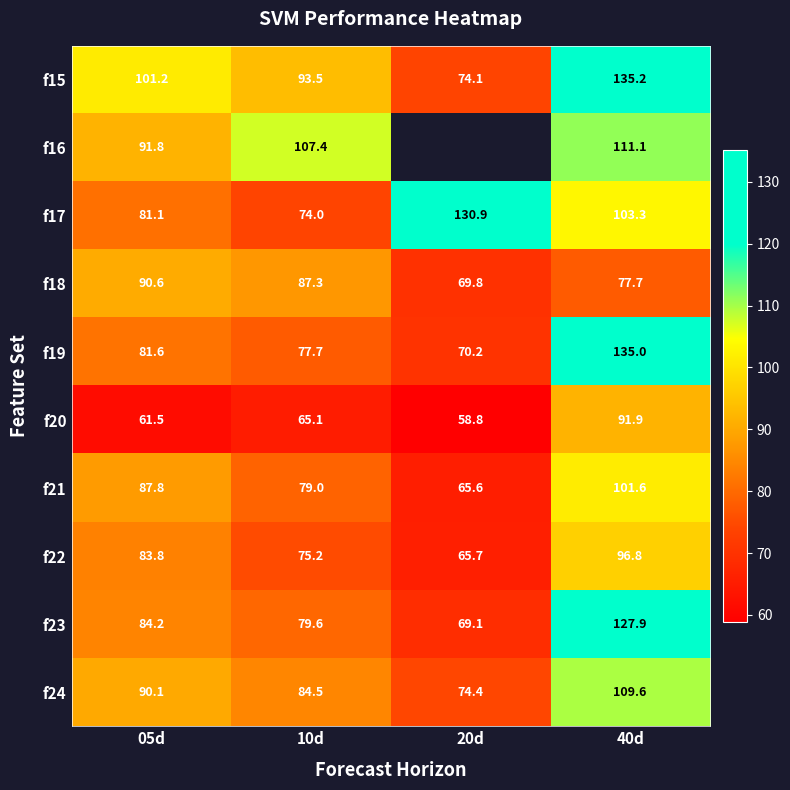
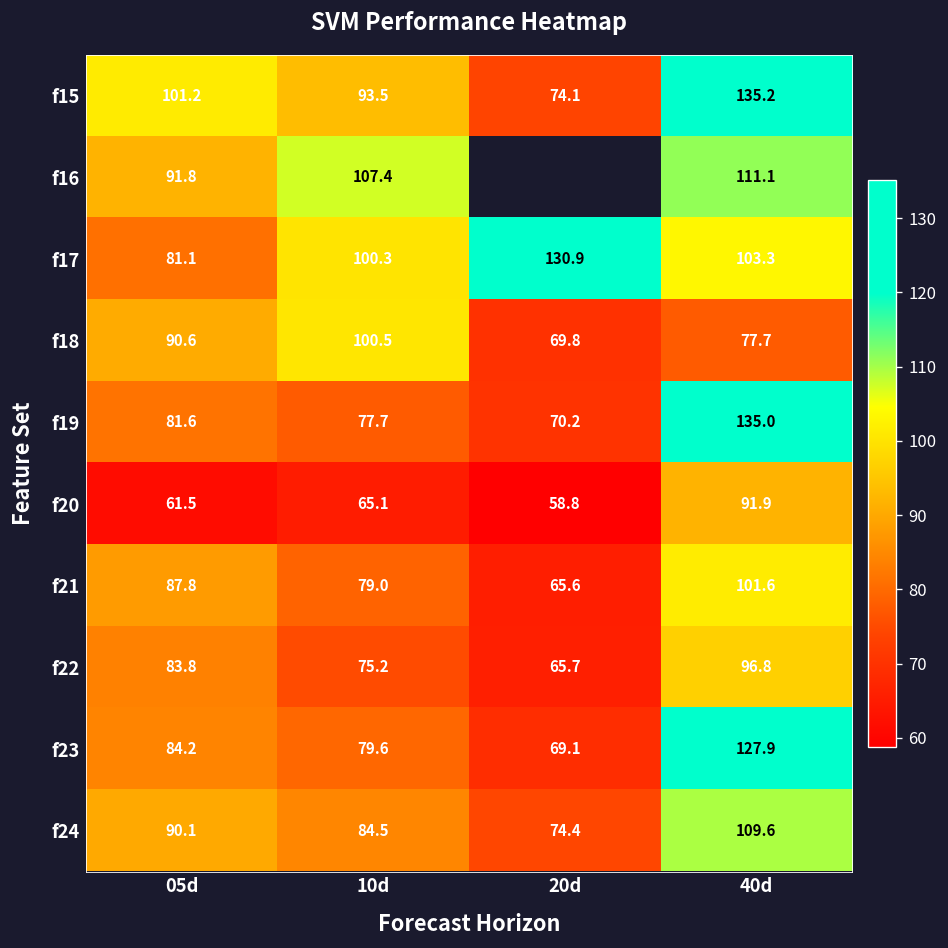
  {
    "f15": {
      "05d": 101.2,
      "10d": 93.5,
      "20d": 74.1,
      "40d": 135.2
    },
    "f16": {
      "05d": 91.8,
      "10d": 107.4,
      "40d": 111.1
    },
    "f17": {
      "05d": 81.1,
-     "10d": 74.0,
+     "10d": 100.3,
      "20d": 130.9,
      "40d": 103.3
    },
    "f18": {
      "05d": 90.6,
-     "10d": 87.3,
+     "10d": 100.5,
      "20d": 69.8,
      "40d": 77.7
    },
    "f19": {
      "05d": 81.6,
      "10d": 77.7,
      "20d": 70.2,
      "40d": 135.0
    },
    "f20": {
      "05d": 61.5,
      "10d": 65.1,
      "20d": 58.8,
      "40d": 91.9
    },
    "f21": {
      "05d": 87.8,
      "10d": 79.0,
      "20d": 65.6,
      "40d": 101.6
    },
    "f22": {
      "05d": 83.8,
      "10d": 75.2,
      "20d": 65.7,
      "40d": 96.8
    },
    "f23": {
      "05d": 84.2,
      "10d": 79.6,
      "20d": 69.1,
      "40d": 127.9
    },
    "f24": {
      "05d": 90.1,
      "10d": 84.5,
      "20d": 74.4,
      "40d": 109.6
    }
  }
